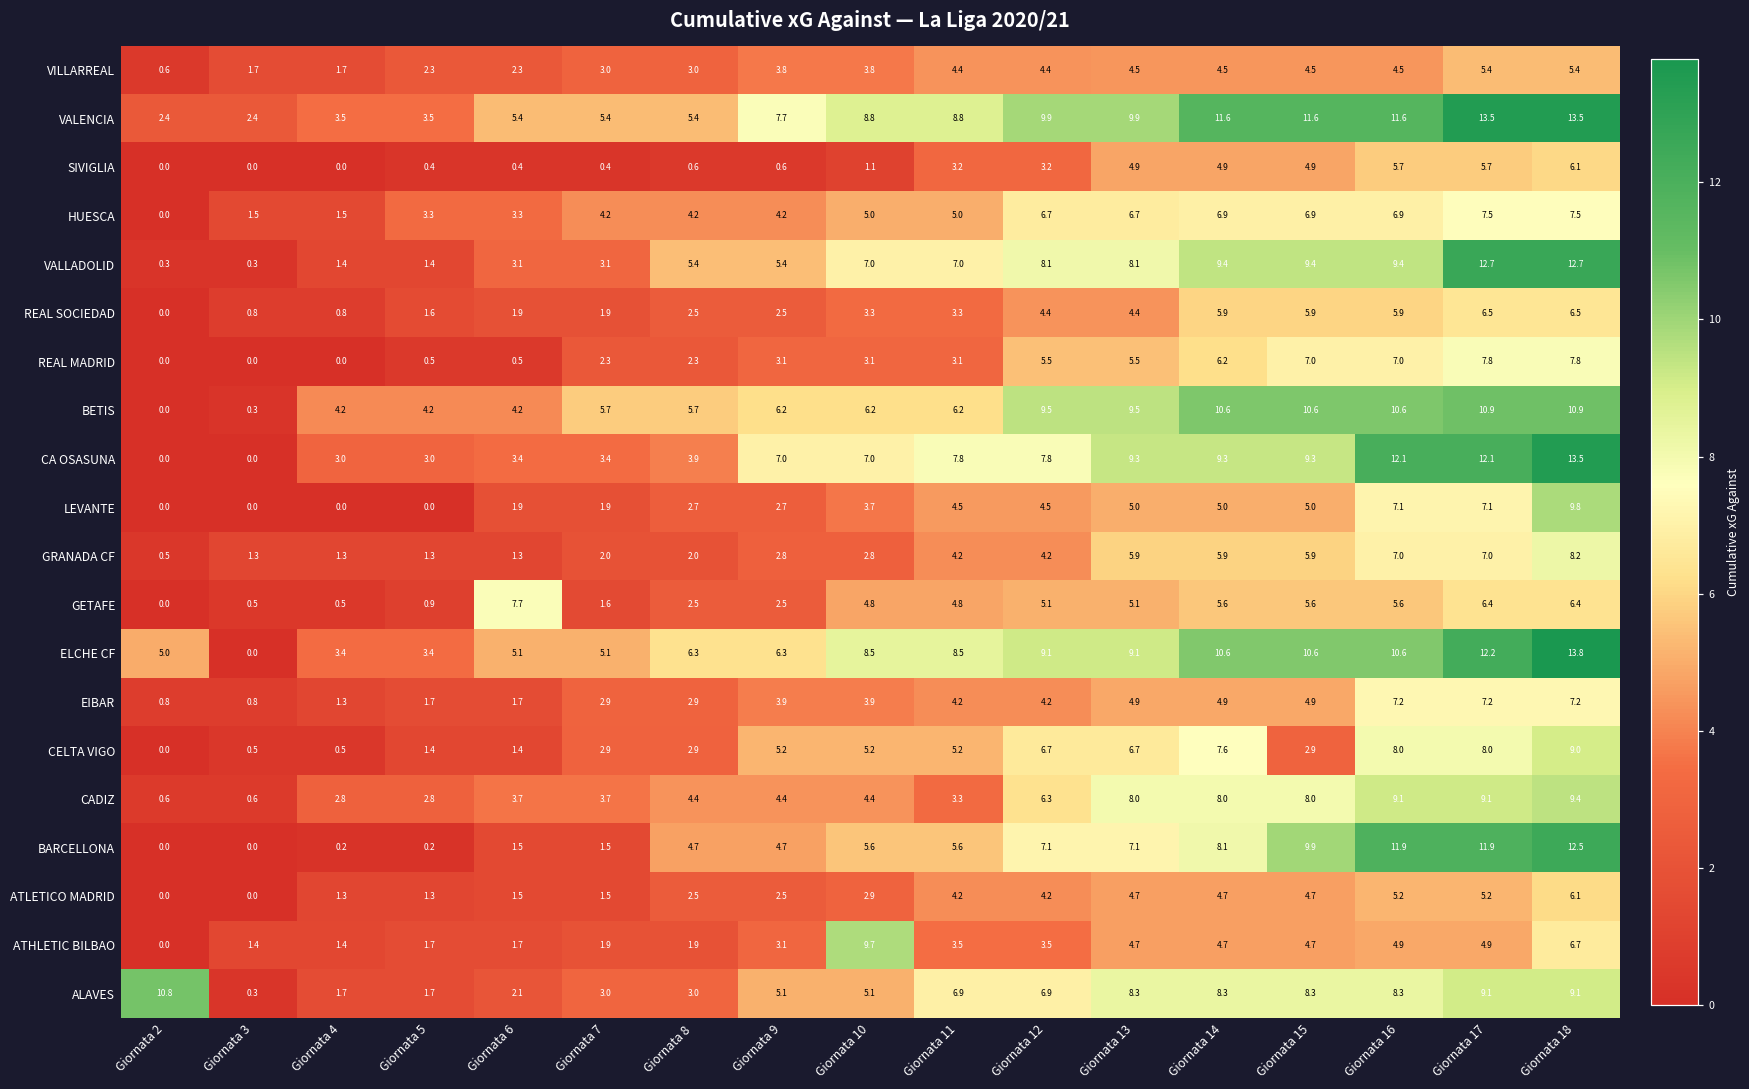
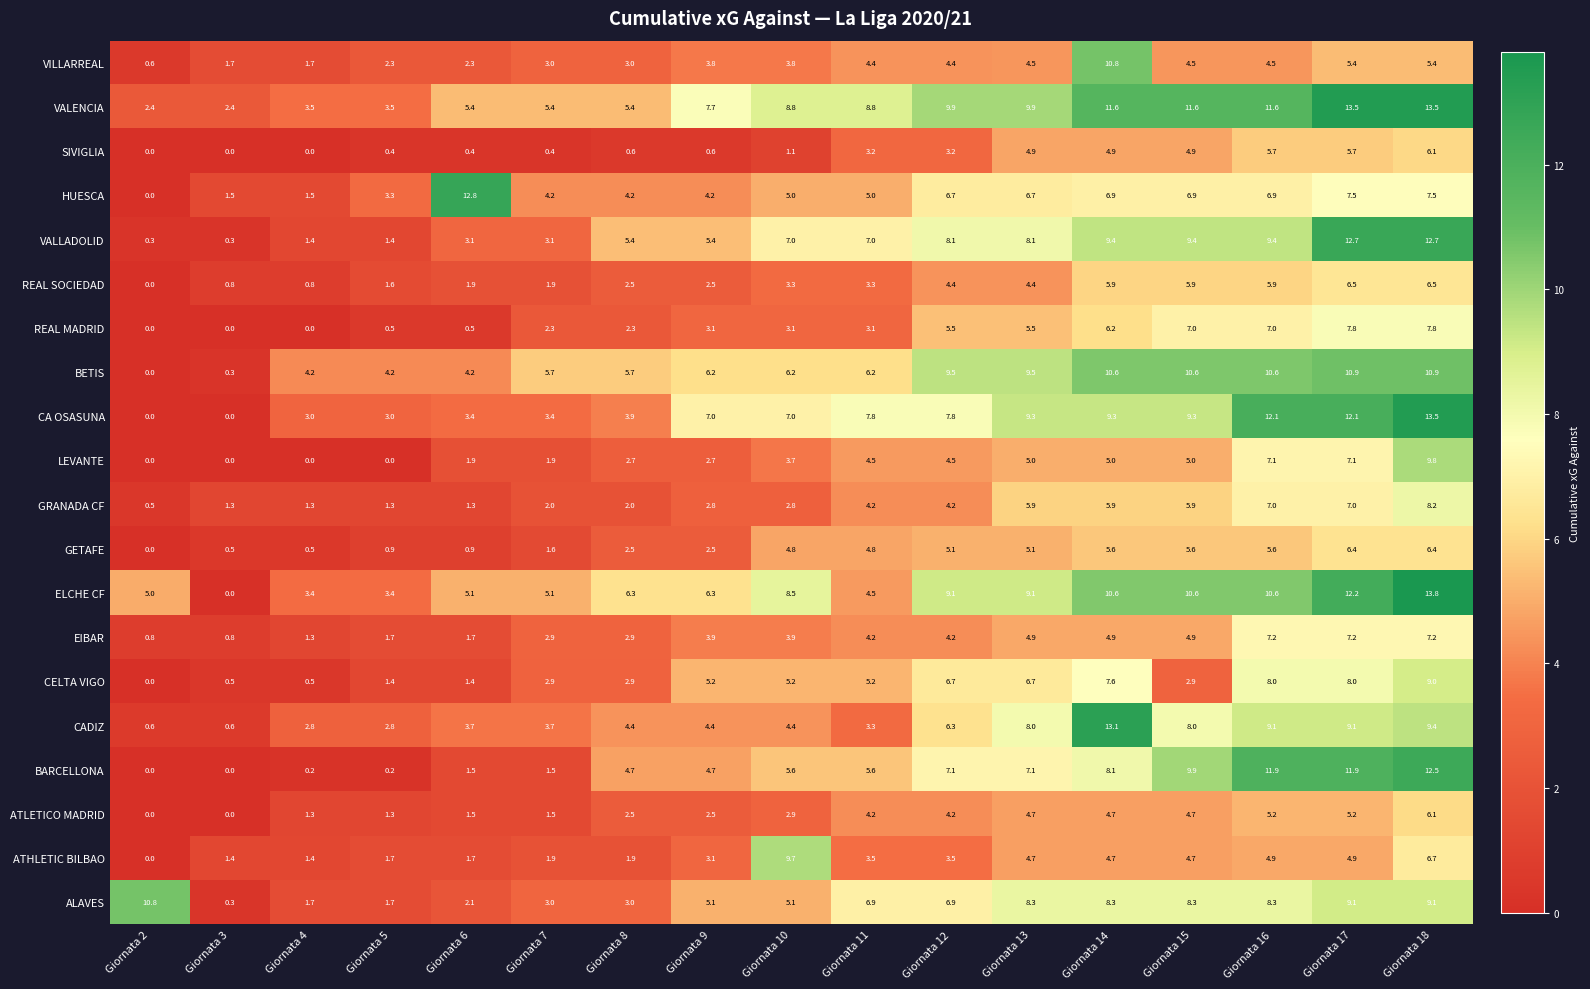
  {
    "VILLARREAL": {
      "Giornata 2": 0.6,
      "Giornata 3": 1.7,
      "Giornata 4": 1.7,
      "Giornata 5": 2.3,
      "Giornata 6": 2.3,
      "Giornata 7": 3.0,
      "Giornata 8": 3.0,
      "Giornata 9": 3.8,
      "Giornata 10": 3.8,
      "Giornata 11": 4.4,
      "Giornata 12": 4.4,
      "Giornata 13": 4.5,
-     "Giornata 14": 4.5,
+     "Giornata 14": 10.8,
      "Giornata 15": 4.5,
      "Giornata 16": 4.5,
      "Giornata 17": 5.4,
      "Giornata 18": 5.4
    },
    "HUESCA": {
      "Giornata 2": 0.0,
      "Giornata 3": 1.5,
      "Giornata 4": 1.5,
      "Giornata 5": 3.3,
-     "Giornata 6": 3.3,
+     "Giornata 6": 12.8,
      "Giornata 7": 4.2,
      "Giornata 8": 4.2,
      "Giornata 9": 4.2,
      "Giornata 10": 5.0,
      "Giornata 11": 5.0,
      "Giornata 12": 6.7,
      "Giornata 13": 6.7,
      "Giornata 14": 6.9,
      "Giornata 15": 6.9,
      "Giornata 16": 6.9,
      "Giornata 17": 7.5,
      "Giornata 18": 7.5
    },
    "GETAFE": {
      "Giornata 2": 0.0,
      "Giornata 3": 0.5,
      "Giornata 4": 0.5,
      "Giornata 5": 0.9,
-     "Giornata 6": 7.7,
+     "Giornata 6": 0.9,
      "Giornata 7": 1.6,
      "Giornata 8": 2.5,
      "Giornata 9": 2.5,
      "Giornata 10": 4.8,
      "Giornata 11": 4.8,
      "Giornata 12": 5.1,
      "Giornata 13": 5.1,
      "Giornata 14": 5.6,
      "Giornata 15": 5.6,
      "Giornata 16": 5.6,
      "Giornata 17": 6.4,
      "Giornata 18": 6.4
    },
    "ELCHE CF": {
      "Giornata 2": 5.0,
      "Giornata 3": 0.0,
      "Giornata 4": 3.4,
      "Giornata 5": 3.4,
      "Giornata 6": 5.1,
      "Giornata 7": 5.1,
      "Giornata 8": 6.3,
      "Giornata 9": 6.3,
      "Giornata 10": 8.5,
-     "Giornata 11": 8.5,
+     "Giornata 11": 4.5,
      "Giornata 12": 9.1,
      "Giornata 13": 9.1,
      "Giornata 14": 10.6,
      "Giornata 15": 10.6,
      "Giornata 16": 10.6,
      "Giornata 17": 12.2,
      "Giornata 18": 13.8
    },
    "CADIZ": {
      "Giornata 2": 0.6,
      "Giornata 3": 0.6,
      "Giornata 4": 2.8,
      "Giornata 5": 2.8,
      "Giornata 6": 3.7,
      "Giornata 7": 3.7,
      "Giornata 8": 4.4,
      "Giornata 9": 4.4,
      "Giornata 10": 4.4,
      "Giornata 11": 3.3,
      "Giornata 12": 6.3,
      "Giornata 13": 8.0,
-     "Giornata 14": 8.0,
+     "Giornata 14": 13.1,
      "Giornata 15": 8.0,
      "Giornata 16": 9.1,
      "Giornata 17": 9.1,
      "Giornata 18": 9.4
    }
  }
